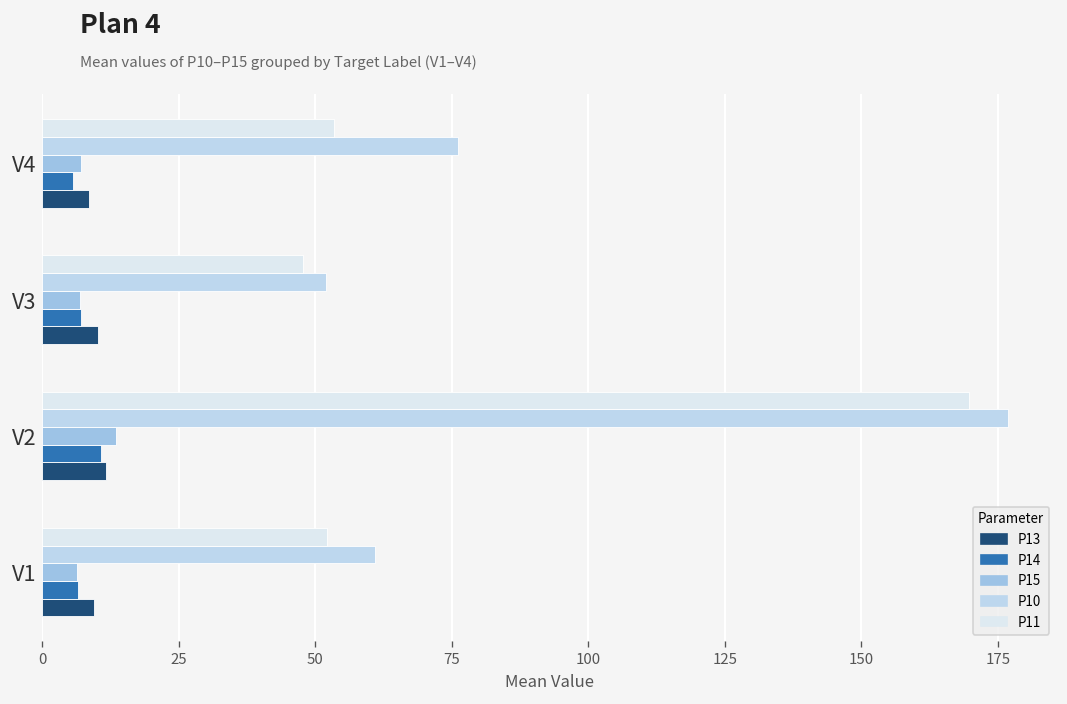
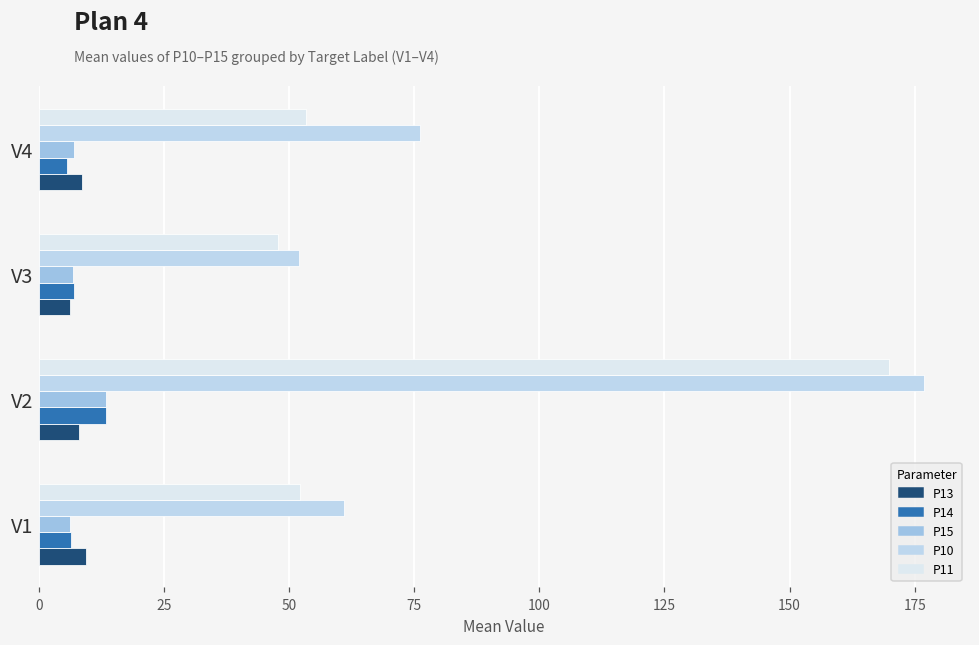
  {
    "P13": {
      "V4": 9,
-     "V3": 10,
-     "V2": 12,
+     "V3": 6,
+     "V2": 8,
      "V1": 9
    },
    "P14": {
      "V4": 6,
      "V3": 7,
-     "V2": 11,
+     "V2": 13,
      "V1": 7
    }
  }
